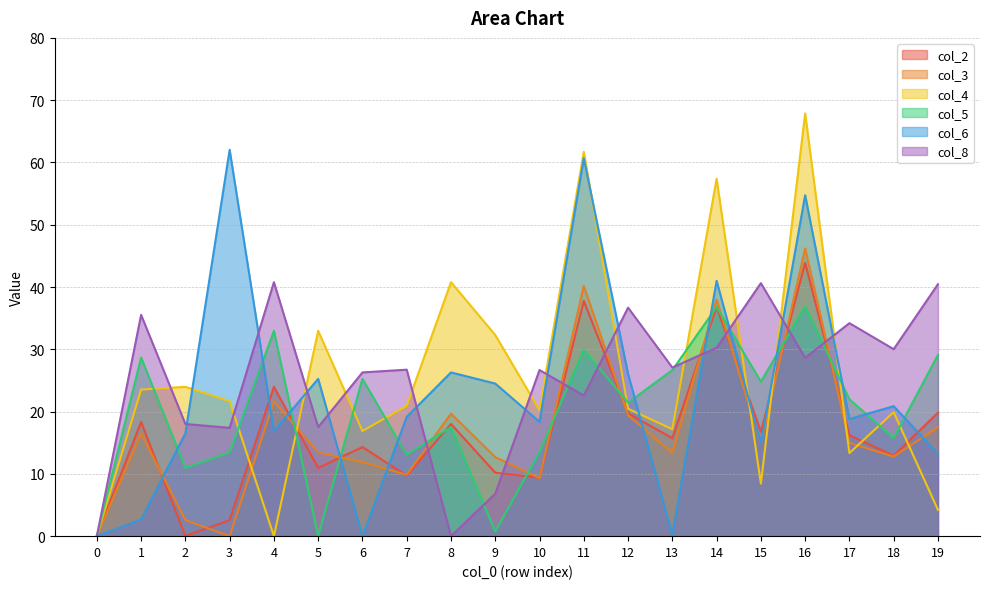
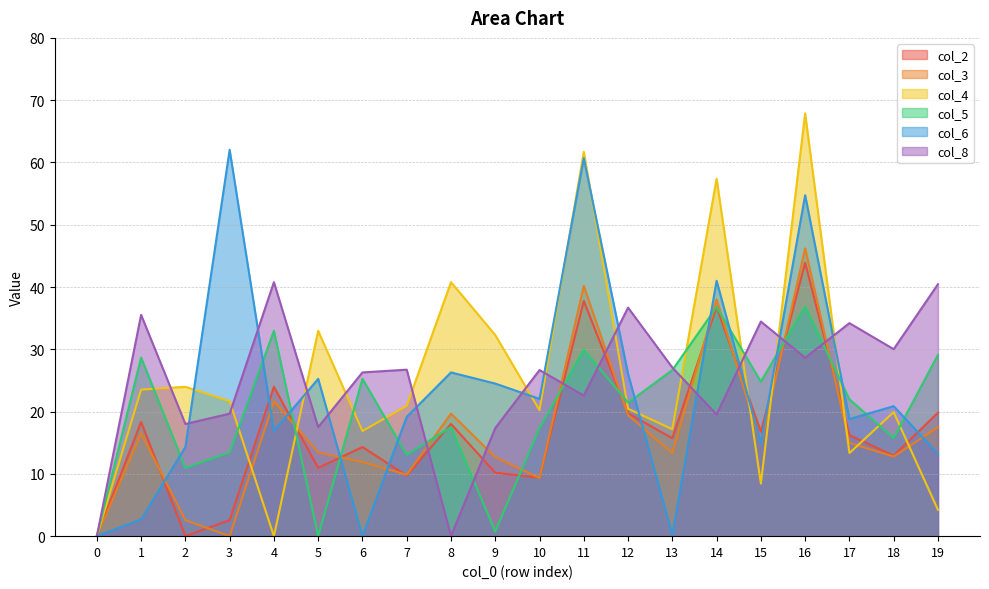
  {
    "col_5": {
      "1": 29,
      "2": 11,
      "3": 13,
      "4": 33,
      "5": 0,
      "6": 25,
      "7": 13,
      "8": 18,
      "9": 1,
-     "10": 13,
+     "10": 17,
      "11": 30,
      "12": 21,
      "15": 25,
      "16": 37,
      "17": 22,
      "18": 16,
      "19": 29
    },
    "col_6": {
      "1": 3,
-     "2": 17,
+     "2": 14,
      "3": 62,
      "4": 17,
      "5": 25,
      "6": 0,
      "7": 19,
      "8": 26,
      "9": 25,
-     "10": 18,
+     "10": 22,
      "11": 61,
      "12": 26,
      "13": 0,
      "14": 41,
      "16": 55,
      "17": 19,
      "18": 21,
      "19": 13
    },
    "col_8": {
      "1": 36,
      "2": 18,
-     "3": 17,
+     "3": 20,
      "4": 41,
      "5": 18,
      "6": 26,
      "7": 27,
      "8": 0,
-     "9": 7,
+     "9": 17,
      "10": 27,
      "11": 23,
      "12": 37,
-     "14": 30,
-     "15": 41,
+     "14": 20,
+     "15": 34,
      "16": 29,
      "17": 34,
      "18": 30,
      "19": 40
    }
  }
